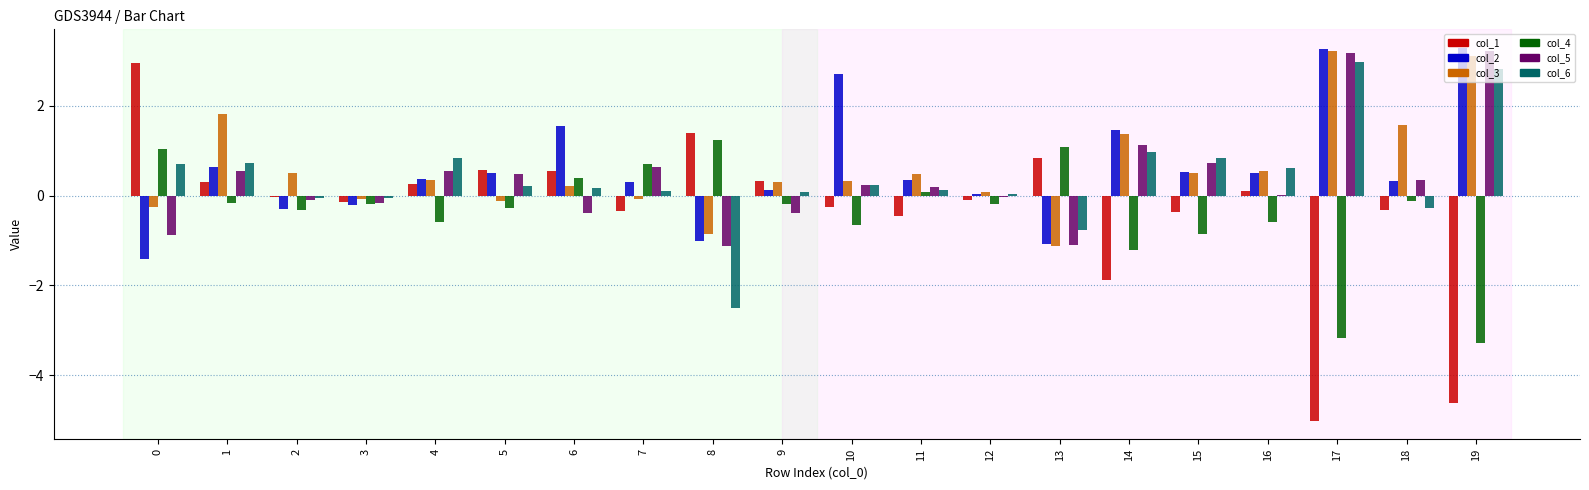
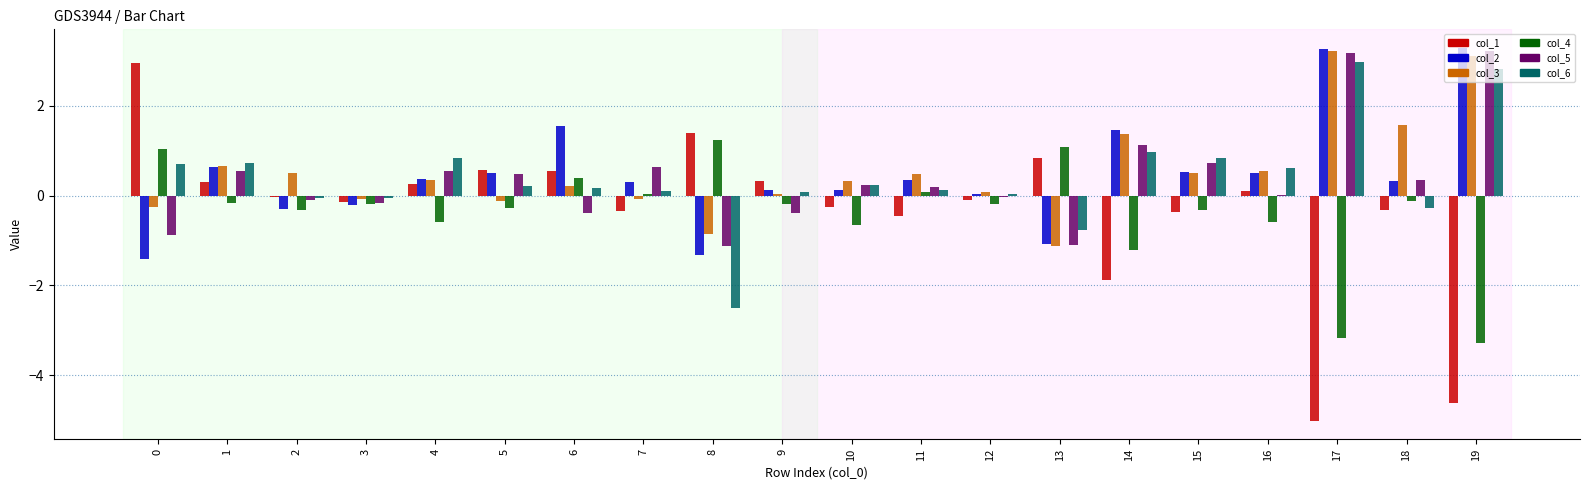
  {
    "col_1": {
      "0": 2.9,
      "1": 0.3,
      "3": -0.1,
      "4": 0.3,
      "5": 0.6,
      "6": 0.6,
      "7": -0.3,
      "8": 1.4,
      "9": 0.3,
      "10": -0.3,
      "11": -0.5,
      "12": -0.1,
      "13": 0.8,
      "14": -1.9,
      "15": -0.4,
      "16": 0.1,
      "17": -5.0,
      "18": -0.3,
      "19": -4.6
    },
    "col_2": {
      "0": -1.4,
      "1": 0.6,
      "2": -0.3,
      "3": -0.2,
      "4": 0.4,
      "5": 0.5,
      "6": 1.6,
      "7": 0.3,
-     "8": -1.0,
+     "8": -1.3,
      "9": 0.1,
-     "10": 2.7,
+     "10": 0.1,
      "11": 0.4,
      "13": -1.1,
      "14": 1.5,
      "15": 0.5,
      "16": 0.5,
      "17": 3.3,
      "18": 0.3
    },
    "col_3": {
      "0": -0.3,
-     "1": 1.8,
+     "1": 0.7,
      "2": 0.5,
      "3": -0.1,
      "4": 0.3,
      "5": -0.1,
      "6": 0.2,
      "7": -0.1,
      "8": -0.9,
-     "9": 0.3,
+     "9": 0.0,
      "10": 0.3,
      "11": 0.5,
      "12": 0.1,
      "13": -1.1,
      "14": 1.4,
      "15": 0.5,
      "16": 0.6,
      "17": 3.2,
      "18": 1.6
    },
    "col_4": {
      "0": 1.0,
      "1": -0.2,
      "2": -0.3,
      "3": -0.2,
      "4": -0.6,
      "5": -0.3,
      "6": 0.4,
-     "7": 0.7,
+     "7": 0.0,
      "8": 1.2,
      "9": -0.2,
      "10": -0.7,
      "11": 0.1,
      "12": -0.2,
      "13": 1.1,
      "14": -1.2,
-     "15": -0.8,
+     "15": -0.3,
      "16": -0.6,
      "17": -3.2,
      "18": -0.1,
      "19": -3.3
    },
    "col_5": {
      "0": -0.9,
      "1": 0.6,
      "2": -0.1,
      "3": -0.2,
      "4": 0.5,
      "5": 0.5,
      "6": -0.4,
      "7": 0.6,
      "8": -1.1,
      "9": -0.4,
      "10": 0.2,
      "11": 0.2,
      "13": -1.1,
      "14": 1.1,
      "15": 0.7,
      "17": 3.2,
      "18": 0.4
    },
    "col_6": {
      "0": 0.7,
      "1": 0.7,
      "2": -0.1,
      "4": 0.8,
      "5": 0.2,
      "6": 0.2,
      "7": 0.1,
      "8": -2.5,
      "9": 0.1,
      "10": 0.2,
      "11": 0.1,
      "13": -0.8,
      "14": 1.0,
      "15": 0.8,
      "16": 0.6,
      "17": 3.0,
      "18": -0.3
    }
  }
